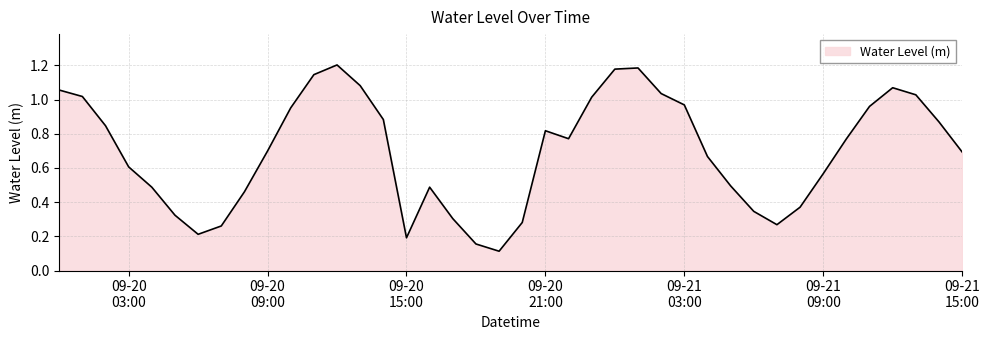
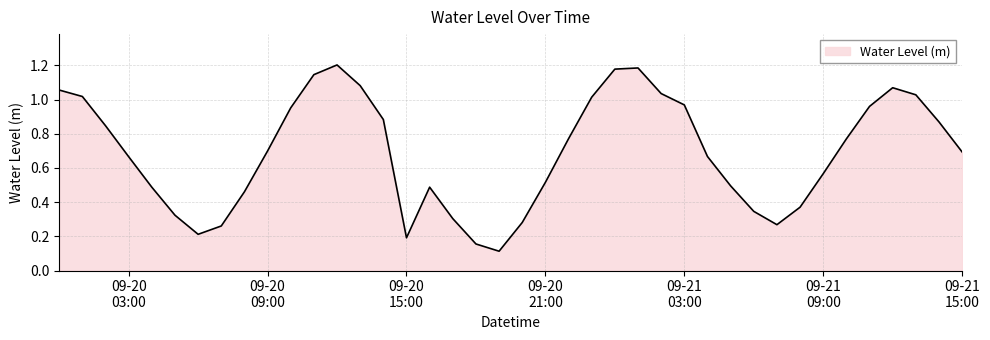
  {
-   "09-20 03:00": 0.61,
+   "09-20 03:00": 0.67,
    "09-20 09:00": 0.70,
    "09-20 15:00": 0.19,
-   "09-20 21:00": 0.82,
+   "09-20 21:00": 0.52,
    "09-21 03:00": 0.97,
    "09-21 09:00": 0.57,
    "09-21 15:00": 0.69
  }
